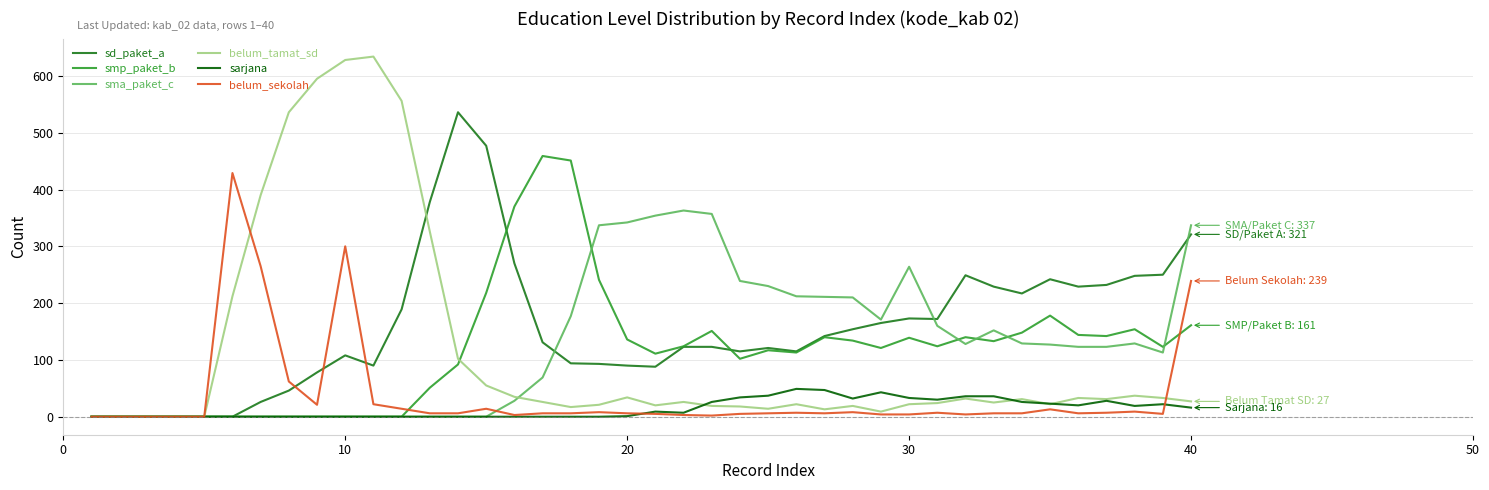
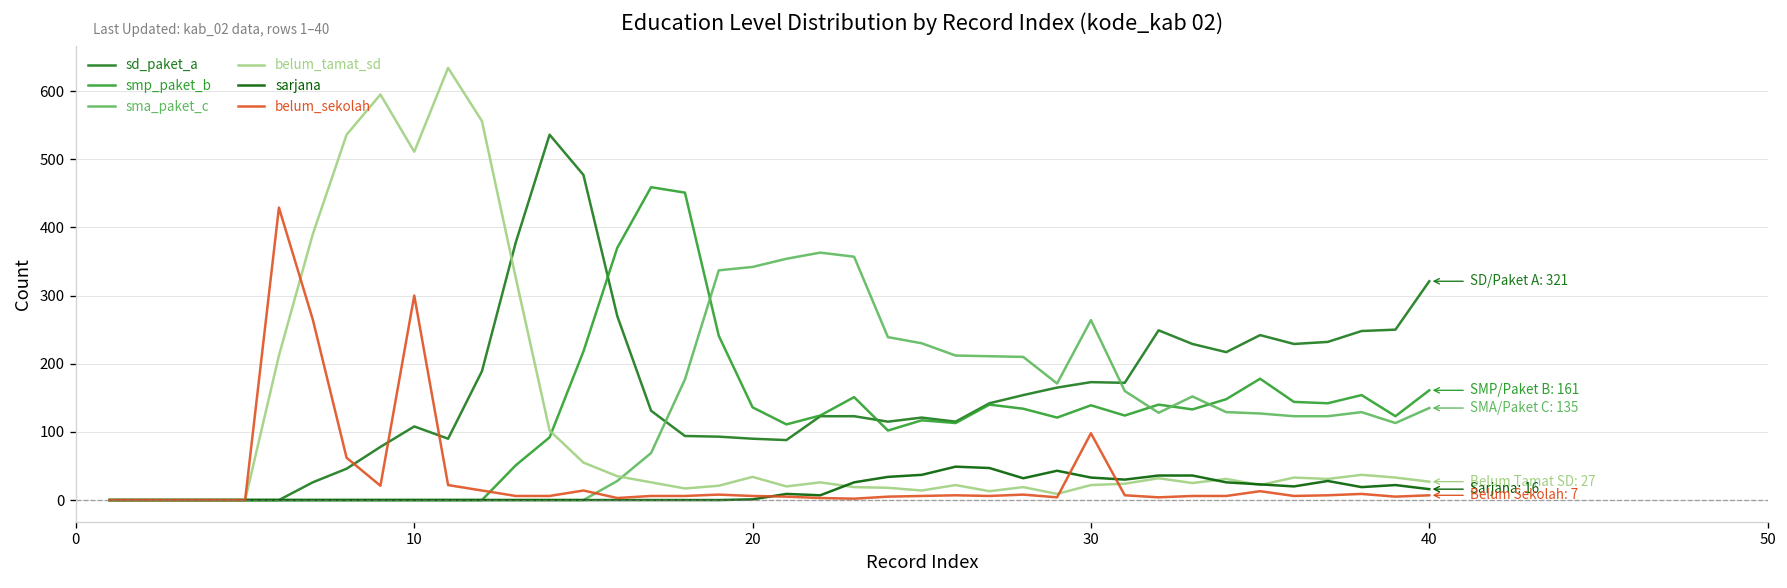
  {
    "sma_paket_c": {
-     "40": 337
+     "40": 135
    },
    "belum_tamat_sd": {
-     "10": 630,
+     "10": 510,
      "20": 30,
      "30": 20
    },
    "belum_sekolah": {
-     "30": 0,
-     "40": 239
+     "30": 100,
+     "40": 7
    }
  }
